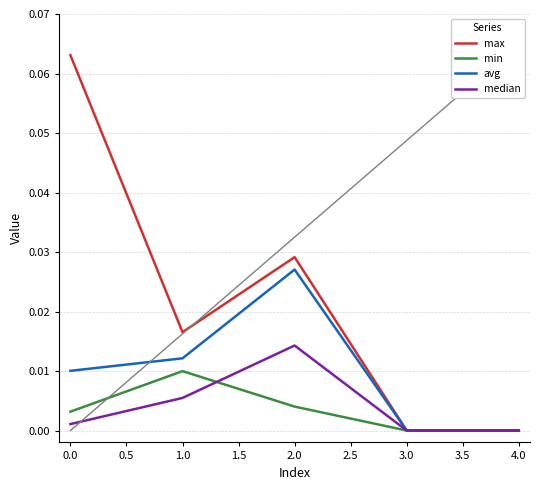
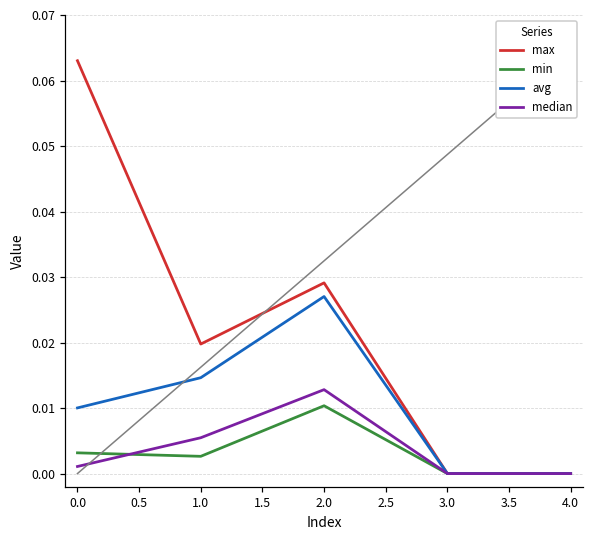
  {
    "max": {
      "0.0": 0.063,
-     "1.0": 0.017,
+     "1.0": 0.020,
      "2.0": 0.029
    },
    "min": {
      "0.0": 0.003,
-     "1.0": 0.010,
-     "2.0": 0.004
+     "1.0": 0.003,
+     "2.0": 0.010
    },
    "avg": {
      "0.0": 0.010,
-     "1.0": 0.012,
+     "1.0": 0.015,
      "2.0": 0.027
    },
    "median": {
      "0.0": 0.001,
      "1.0": 0.005,
-     "2.0": 0.014
+     "2.0": 0.013
    }
  }
